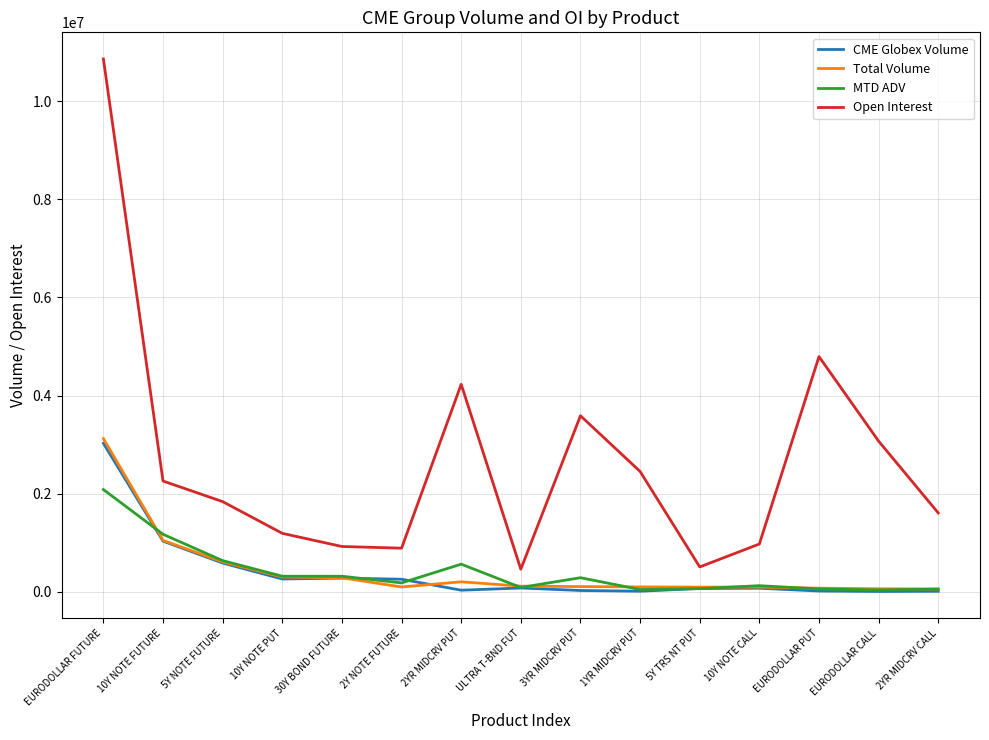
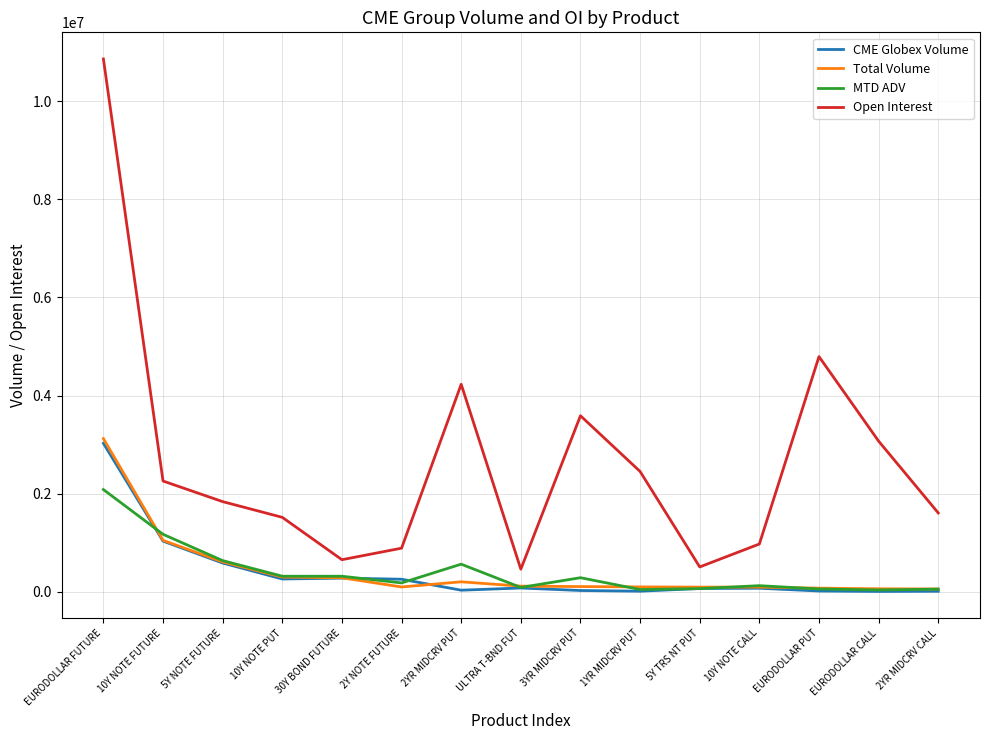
  {
    "CME Globex Volume": {
      "EURODOLLAR FUTURE": 3000000,
      "2Y NOTE FUTURE": 300000,
      "2YR MIDCRV PUT": 0,
      "3YR MIDCRV PUT": 0
    },
    "Total Volume": {
      "EURODOLLAR FUTURE": 3100000,
      "2Y NOTE FUTURE": 100000,
      "2YR MIDCRV PUT": 200000,
      "3YR MIDCRV PUT": 100000,
      "1YR MIDCRV PUT": 100000
    },
    "MTD ADV": {
      "EURODOLLAR FUTURE": 2100000,
      "10Y NOTE FUTURE": 1200000,
      "2Y NOTE FUTURE": 200000,
      "2YR MIDCRV PUT": 600000,
      "3YR MIDCRV PUT": 300000
    },
    "Open Interest": {
      "EURODOLLAR FUTURE": 10900000,
      "10Y NOTE FUTURE": 2300000,
      "5Y NOTE FUTURE": 1800000,
-     "10Y NOTE PUT": 1200000,
-     "30Y BOND FUTURE": 900000,
+     "10Y NOTE PUT": 1500000,
+     "30Y BOND FUTURE": 700000,
      "2Y NOTE FUTURE": 900000,
      "2YR MIDCRV PUT": 4200000,
      "ULTRA T-BND FUT": 500000,
      "3YR MIDCRV PUT": 3600000,
      "1YR MIDCRV PUT": 2500000,
      "5Y TRS NT PUT": 500000,
      "10Y NOTE CALL": 1000000,
      "EURODOLLAR PUT": 4800000,
      "EURODOLLAR CALL": 3100000,
      "2YR MIDCRV CALL": 1600000
    }
  }
